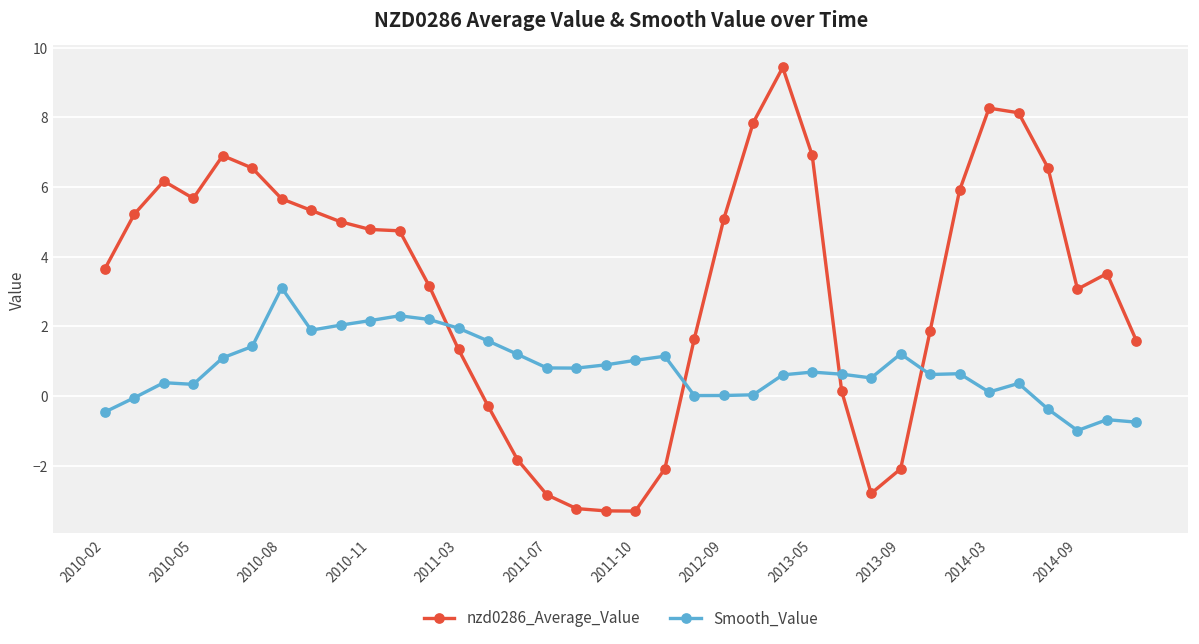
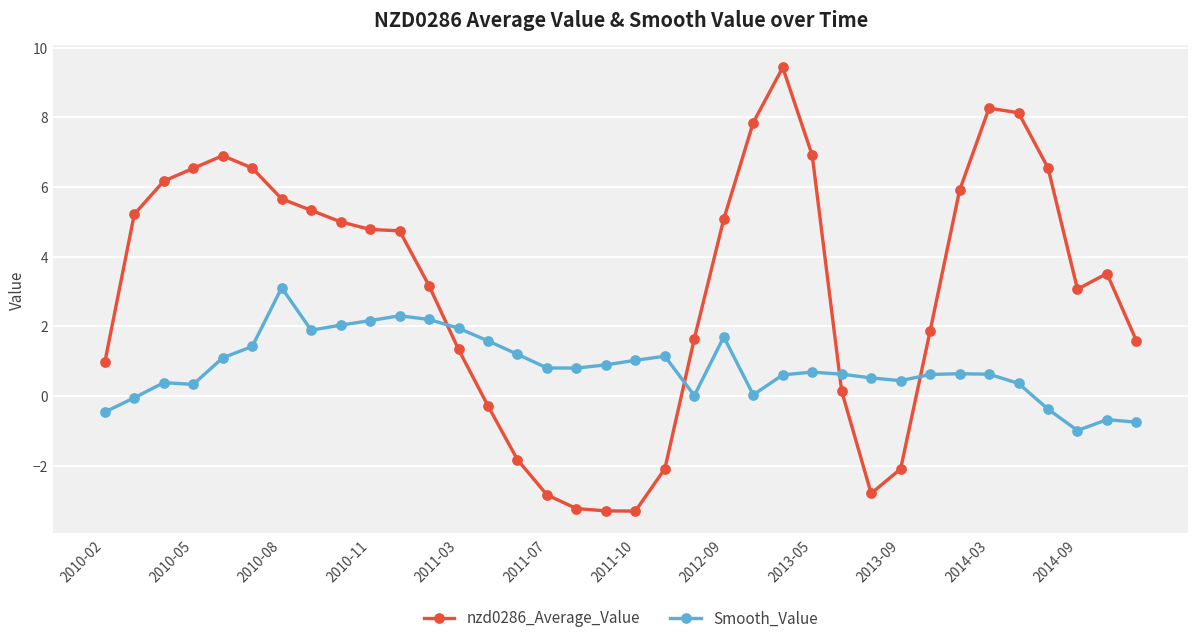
  {
    "nzd0286_Average_Value": {
-     "2010-02": 3.6,
-     "2010-05": 5.7,
+     "2010-02": 1.0,
+     "2010-05": 6.5,
      "2010-08": 5.7,
      "2010-11": 4.8,
      "2011-03": 1.3,
      "2011-07": -2.8,
      "2011-10": -3.3,
      "2012-09": 5.1,
      "2013-05": 6.9,
      "2013-09": -2.1,
      "2014-03": 8.3,
      "2014-09": 3.1
    },
    "Smooth_Value": {
      "2010-02": -0.5,
      "2010-05": 0.3,
      "2010-08": 3.1,
      "2010-11": 2.2,
      "2011-03": 1.9,
      "2011-07": 0.8,
      "2011-10": 1.0,
-     "2012-09": 0.0,
+     "2012-09": 1.7,
      "2013-05": 0.7,
-     "2013-09": 1.2,
-     "2014-03": 0.1,
+     "2013-09": 0.4,
+     "2014-03": 0.6,
      "2014-09": -1.0
    }
  }
